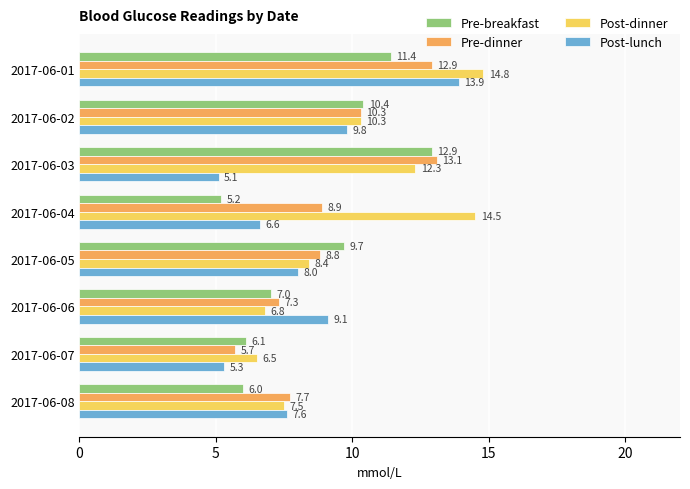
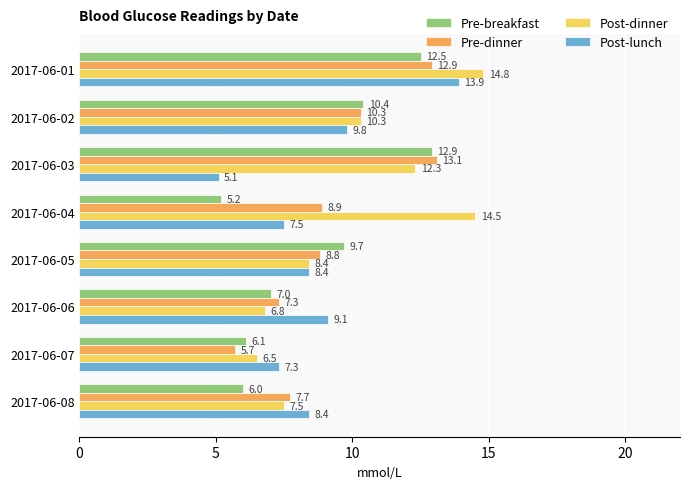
  {
    "Pre-breakfast": {
-     "2017-06-01": 11.4,
+     "2017-06-01": 12.5,
      "2017-06-02": 10.4,
      "2017-06-03": 12.9,
      "2017-06-04": 5.2,
      "2017-06-05": 9.7,
      "2017-06-06": 7.0,
      "2017-06-07": 6.1,
      "2017-06-08": 6.0
    },
    "Post-lunch": {
      "2017-06-01": 13.9,
      "2017-06-02": 9.8,
      "2017-06-03": 5.1,
-     "2017-06-04": 6.6,
-     "2017-06-05": 8.0,
+     "2017-06-04": 7.5,
+     "2017-06-05": 8.4,
      "2017-06-06": 9.1,
-     "2017-06-07": 5.3,
-     "2017-06-08": 7.6
+     "2017-06-07": 7.3,
+     "2017-06-08": 8.4
    }
  }
